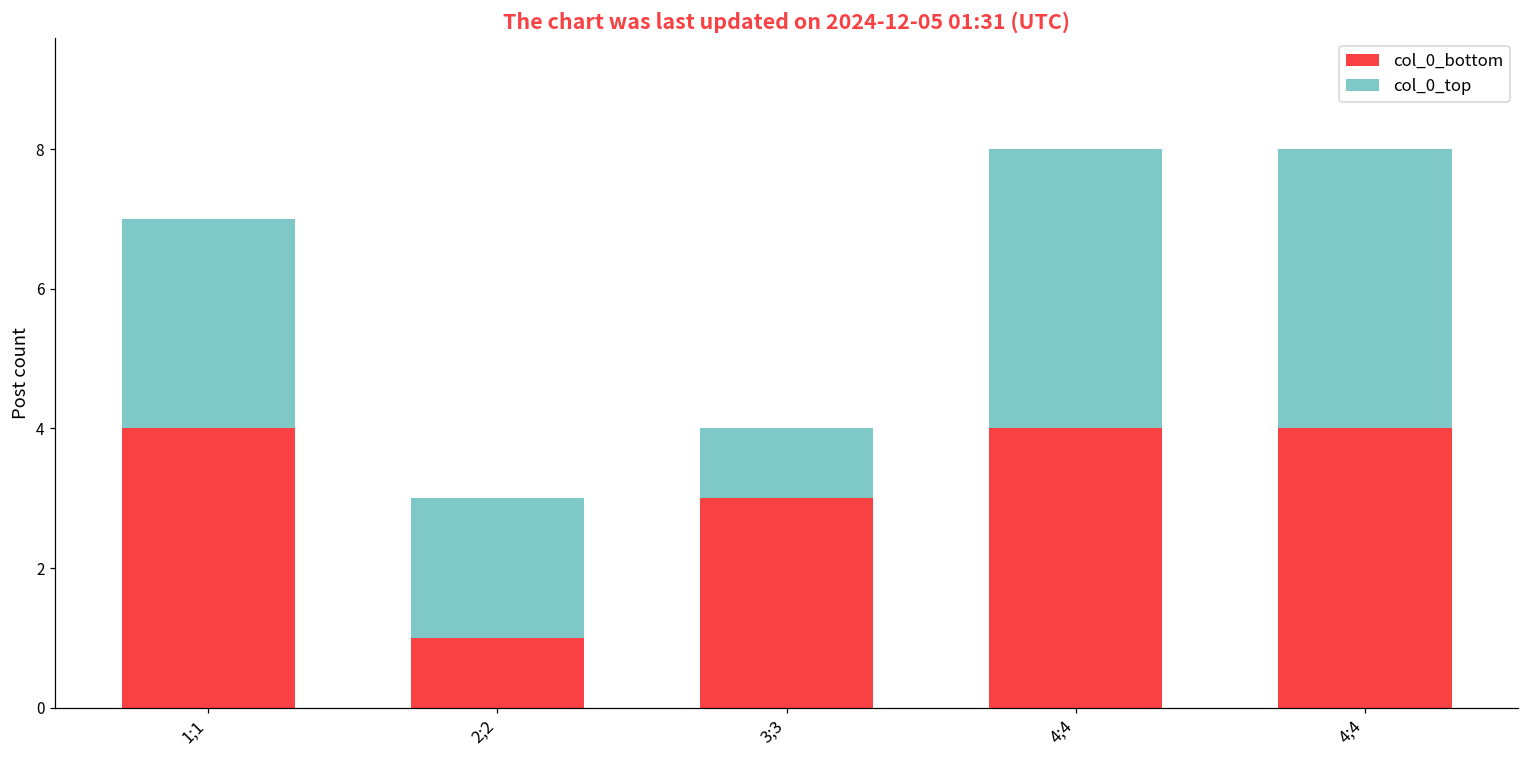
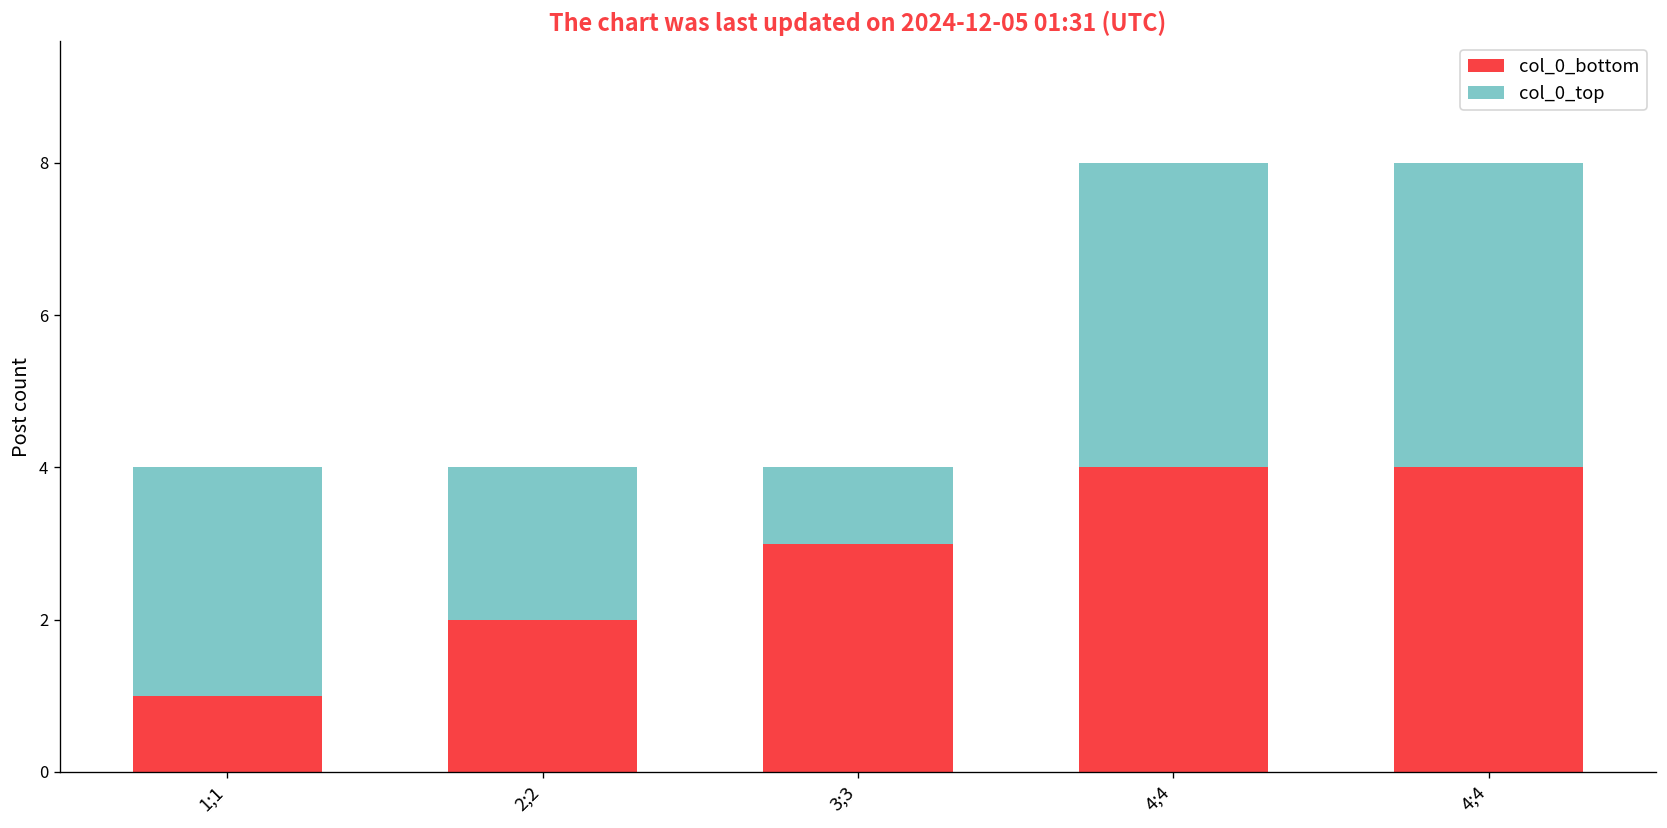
  {
    "col_0_bottom": {
-     "1;1": 4,
-     "2;2": 1,
+     "1;1": 1,
+     "2;2": 2,
      "3;3": 3
    },
    "col_0_top": {
      "1;1": 3,
      "2;2": 2,
      "3;3": 1
    }
  }
